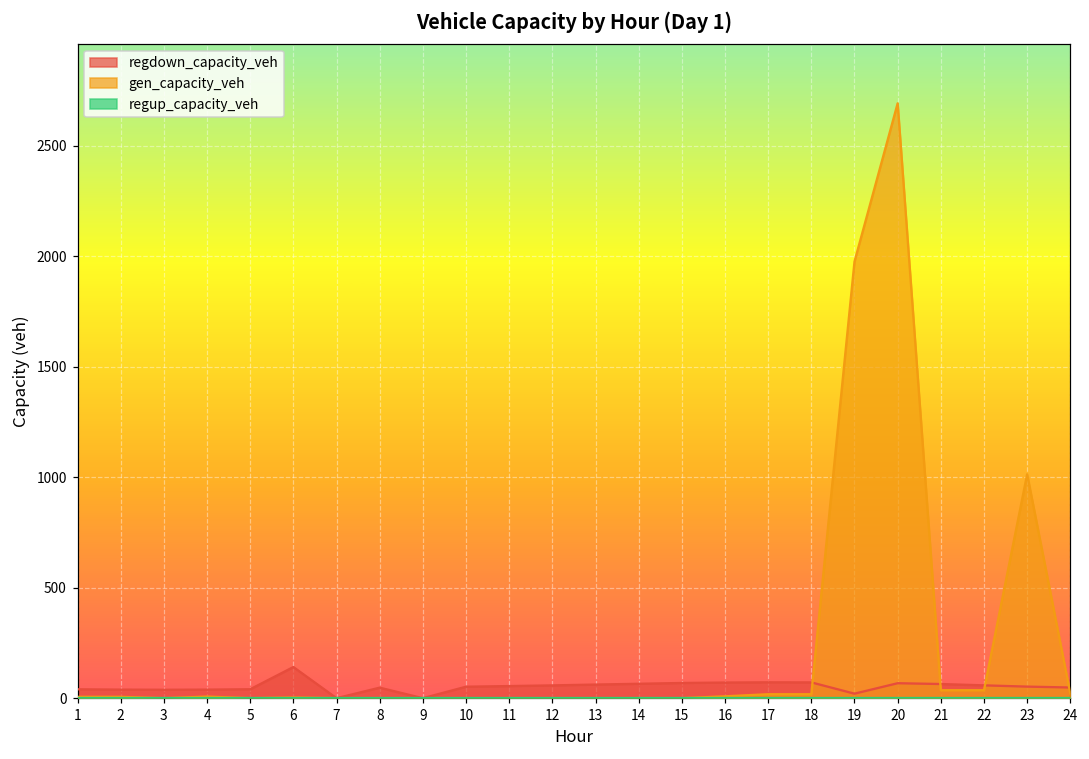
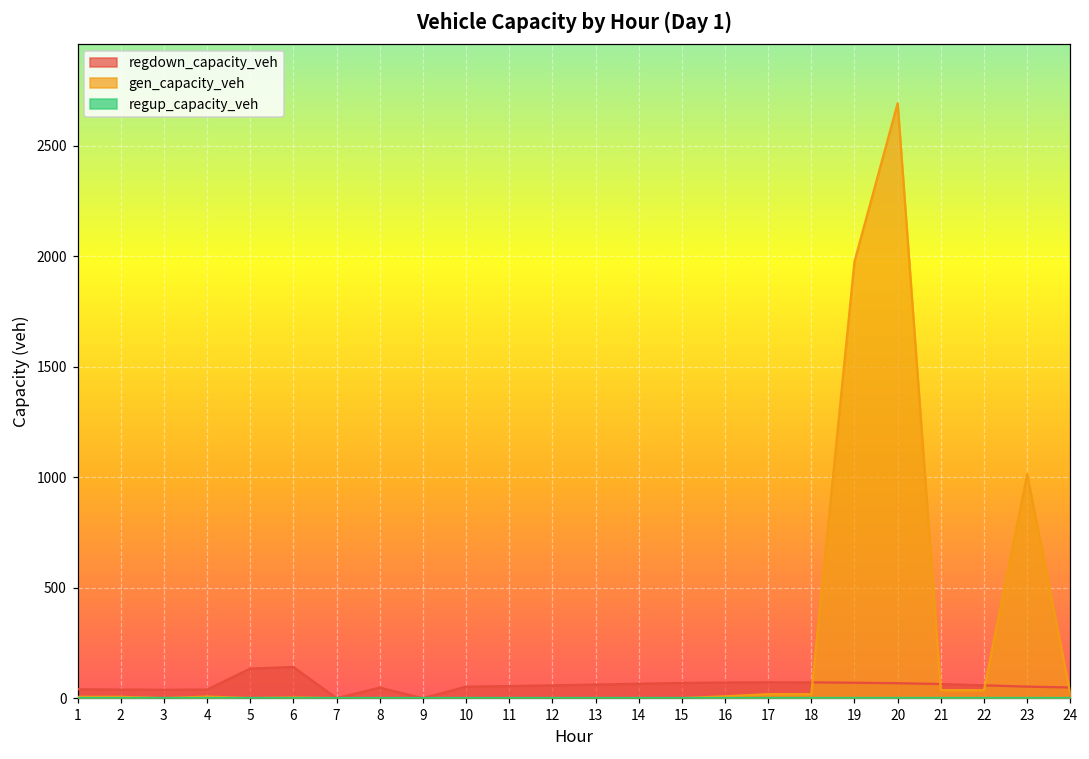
  {
    "regdown_capacity_veh": {
      "1": 40,
      "2": 40,
      "3": 40,
      "4": 40,
-     "5": 40,
+     "5": 130,
      "6": 140,
      "8": 50,
      "10": 50,
      "11": 50,
      "12": 60,
      "13": 60,
      "14": 70,
      "15": 70,
      "16": 70,
      "17": 70,
      "18": 70,
-     "19": 20,
+     "19": 70,
      "20": 70,
      "21": 60,
      "22": 60,
      "23": 50,
      "24": 50
    },
    "gen_capacity_veh": {
      "17": 20,
      "18": 20,
      "19": 1980,
      "20": 2690,
      "21": 40,
      "22": 40,
      "23": 1010,
      "24": 20
    },
    "regup_capacity_veh": {
      "17": 0,
      "18": 0,
      "19": 0,
      "20": 0,
      "21": 0,
      "22": 0,
      "23": 0,
      "24": 0
    }
  }
